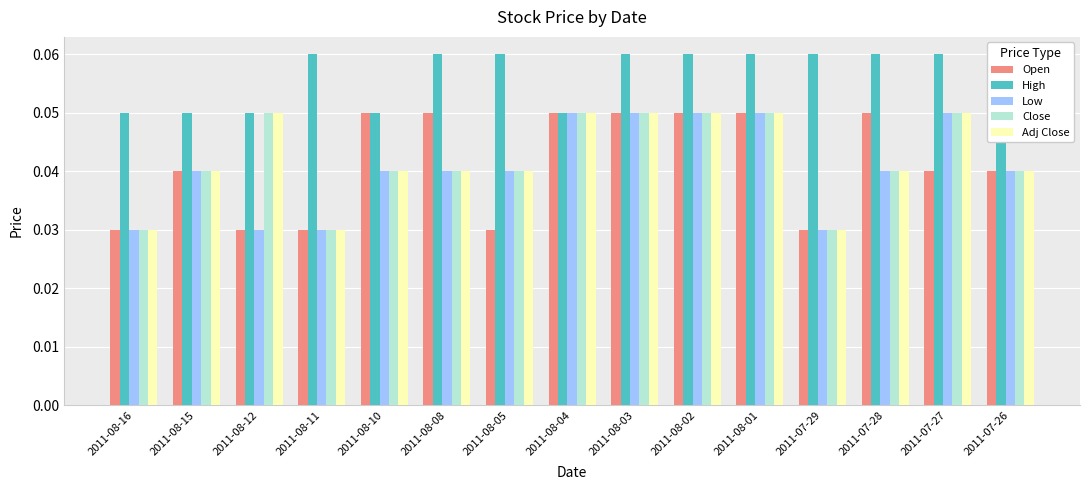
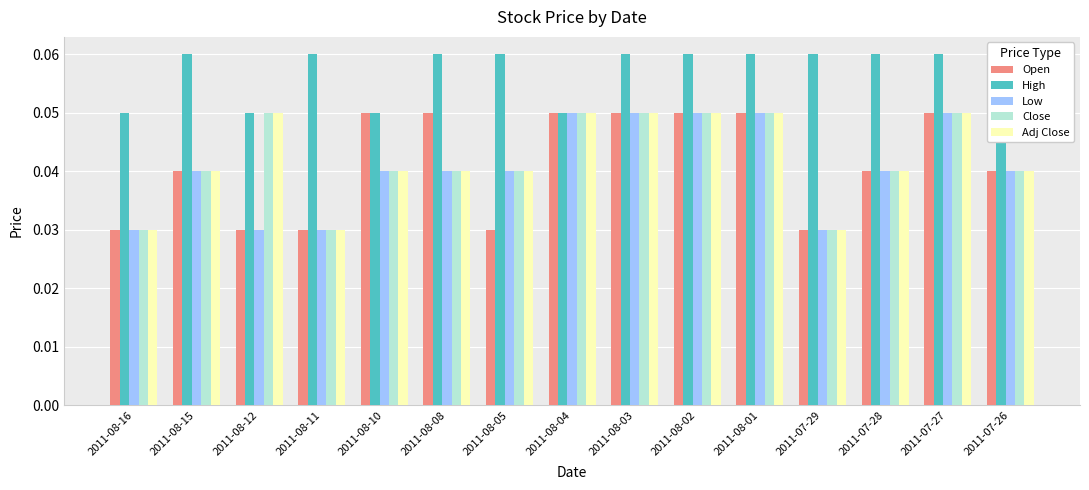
  {
    "Open": {
      "2011-08-16": 0.03,
      "2011-08-15": 0.04,
      "2011-08-12": 0.03,
      "2011-08-11": 0.03,
      "2011-08-10": 0.05,
      "2011-08-08": 0.05,
      "2011-08-05": 0.03,
      "2011-08-04": 0.05,
      "2011-08-03": 0.05,
      "2011-08-02": 0.05,
      "2011-08-01": 0.05,
      "2011-07-29": 0.03,
-     "2011-07-28": 0.05,
-     "2011-07-27": 0.04,
+     "2011-07-28": 0.04,
+     "2011-07-27": 0.05,
      "2011-07-26": 0.04
    },
    "High": {
      "2011-08-16": 0.05,
-     "2011-08-15": 0.05,
+     "2011-08-15": 0.06,
      "2011-08-12": 0.05,
      "2011-08-11": 0.06,
      "2011-08-10": 0.05,
      "2011-08-08": 0.06,
      "2011-08-05": 0.06,
      "2011-08-04": 0.05,
      "2011-08-03": 0.06,
      "2011-08-02": 0.06,
      "2011-08-01": 0.06,
      "2011-07-29": 0.06,
      "2011-07-28": 0.06,
      "2011-07-27": 0.06
    },
    "Adj Close": {
      "2011-08-16": 0.03,
      "2011-08-15": 0.04,
      "2011-08-12": 0.05,
      "2011-08-11": 0.03,
      "2011-08-10": 0.04,
      "2011-08-08": 0.04,
      "2011-08-05": 0.04,
      "2011-08-04": 0.05,
      "2011-08-03": 0.05,
      "2011-08-02": 0.05,
      "2011-08-01": 0.05,
      "2011-07-29": 0.03,
      "2011-07-28": 0.04,
      "2011-07-27": 0.05,
      "2011-07-26": 0.04
    }
  }
